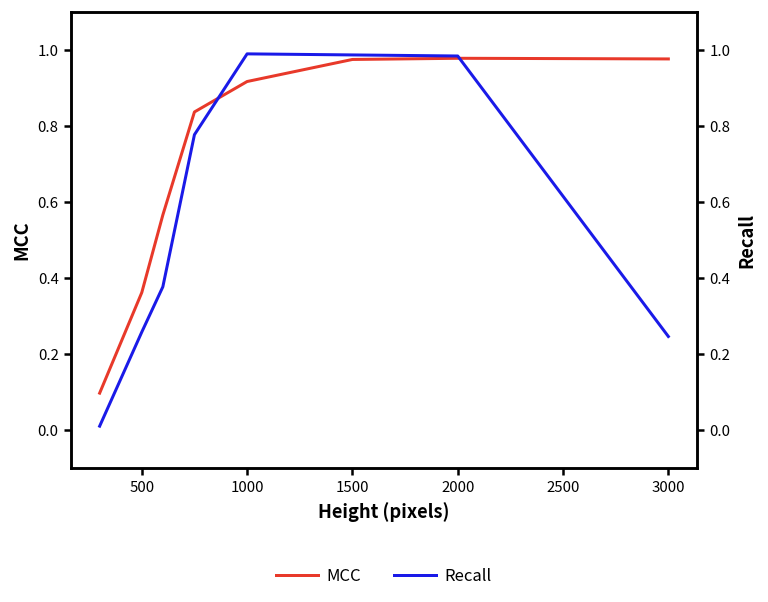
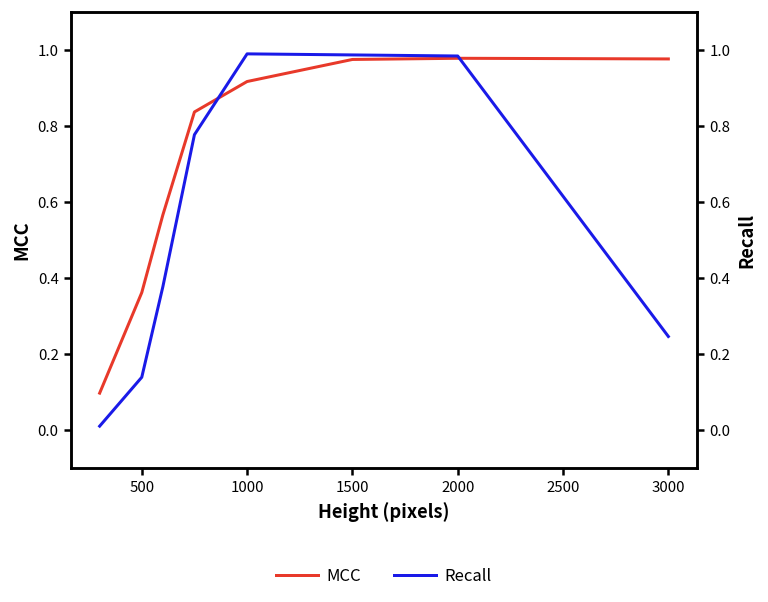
  {
    "MCC": {
      "500": 0.36,
      "1000": 0.92,
      "1500": 0.97,
      "2000": 0.98,
      "3000": 0.98
    },
    "Recall": {
-     "500": 0.26,
+     "500": 0.14,
      "1000": 0.99,
      "1500": 0.99,
      "2000": 0.98,
      "3000": 0.25
    }
  }
